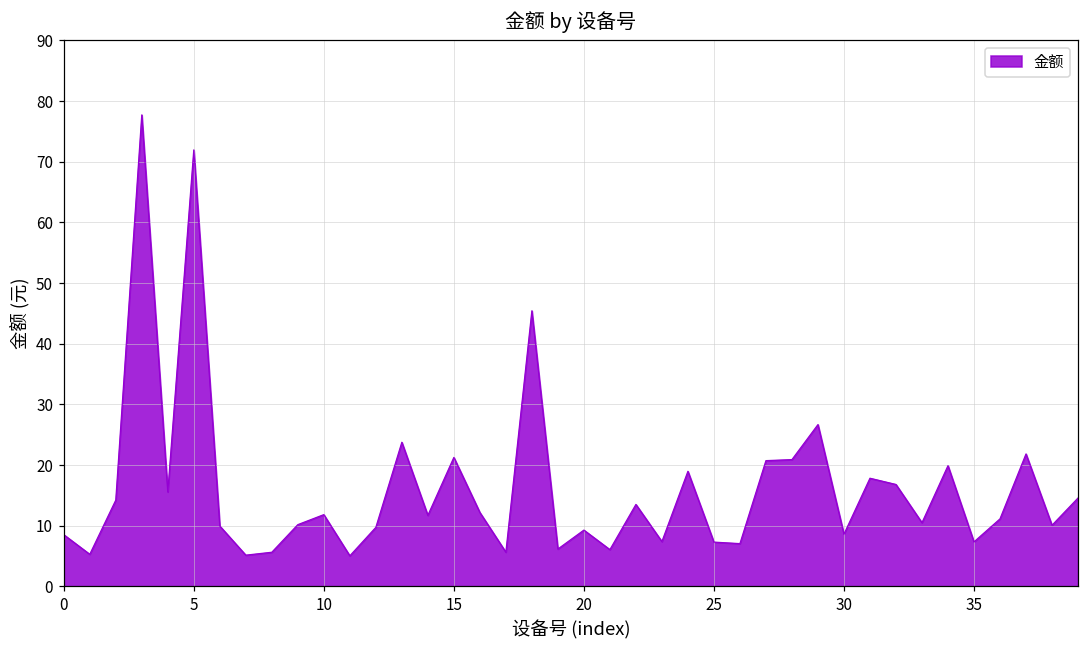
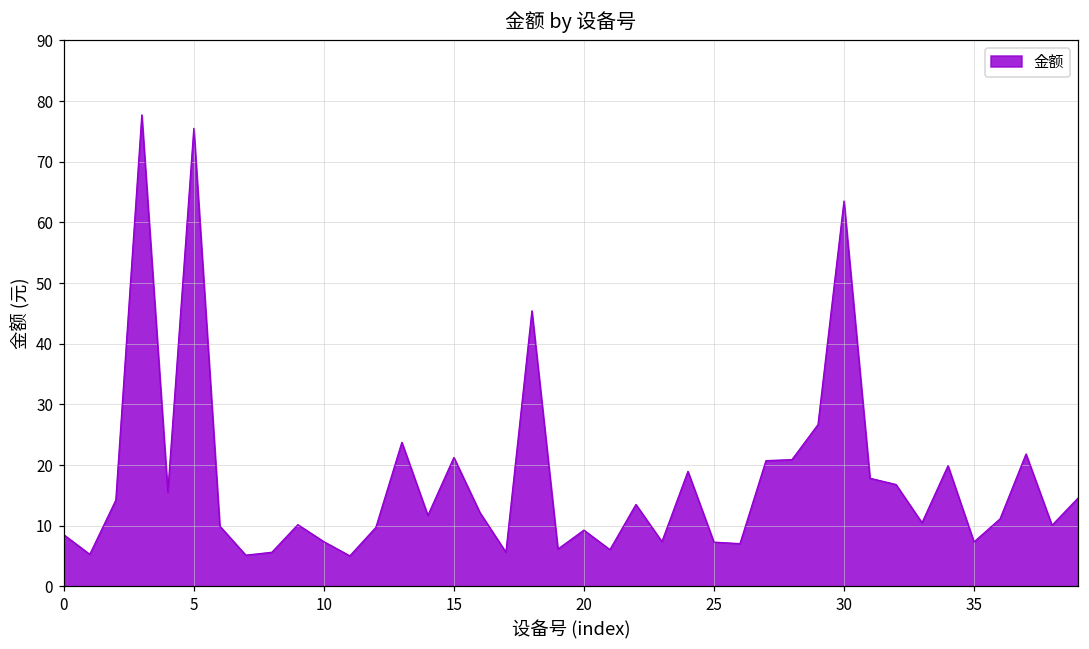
  {
    "0": 9,
-   "5": 72,
-   "10": 12,
+   "5": 76,
+   "10": 7,
    "15": 21,
    "20": 9,
    "25": 7,
-   "30": 9,
+   "30": 64,
    "35": 7
  }
